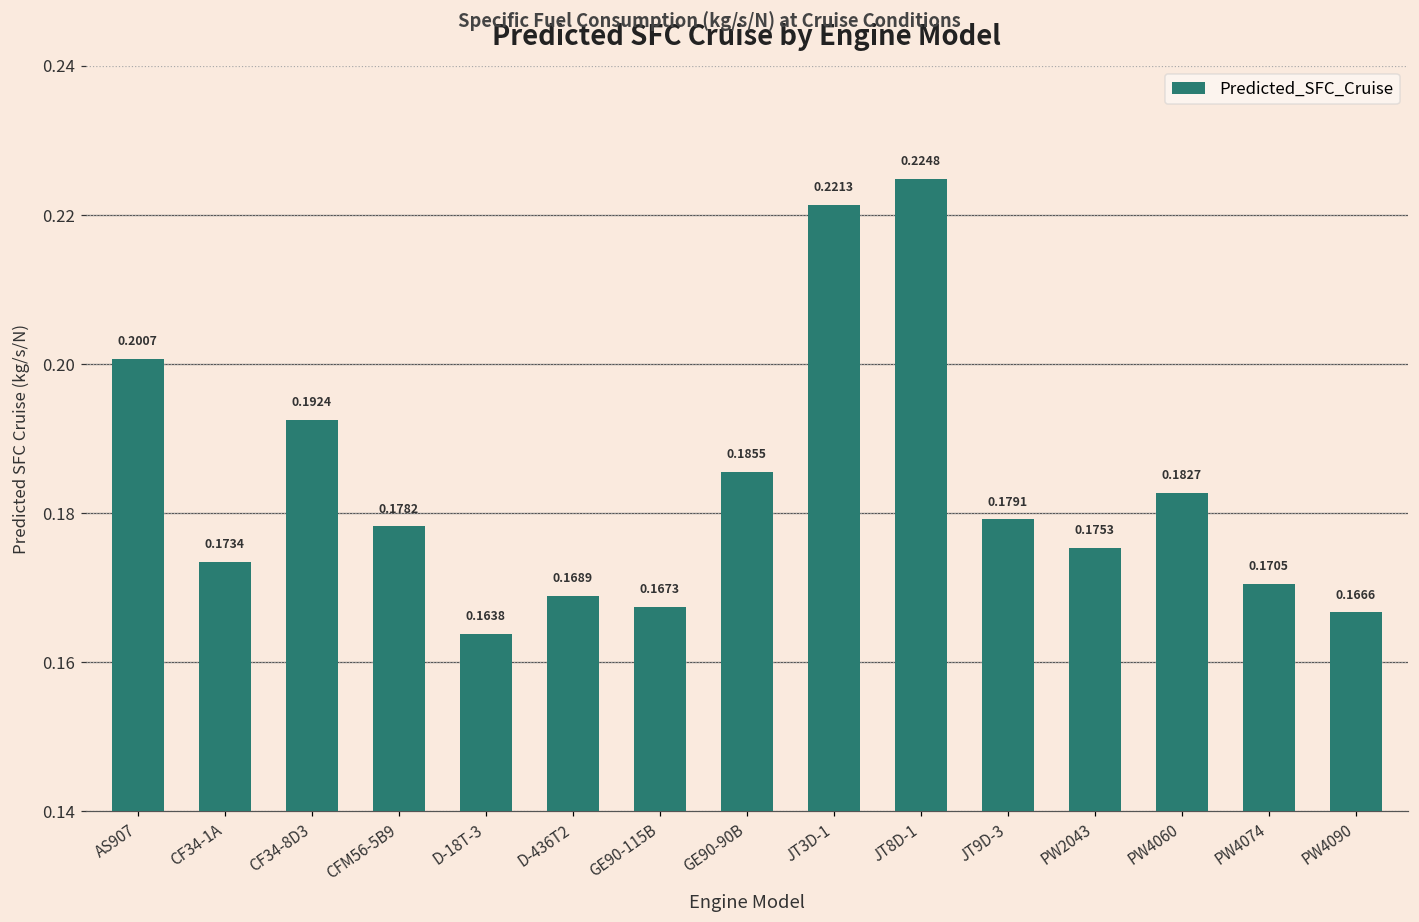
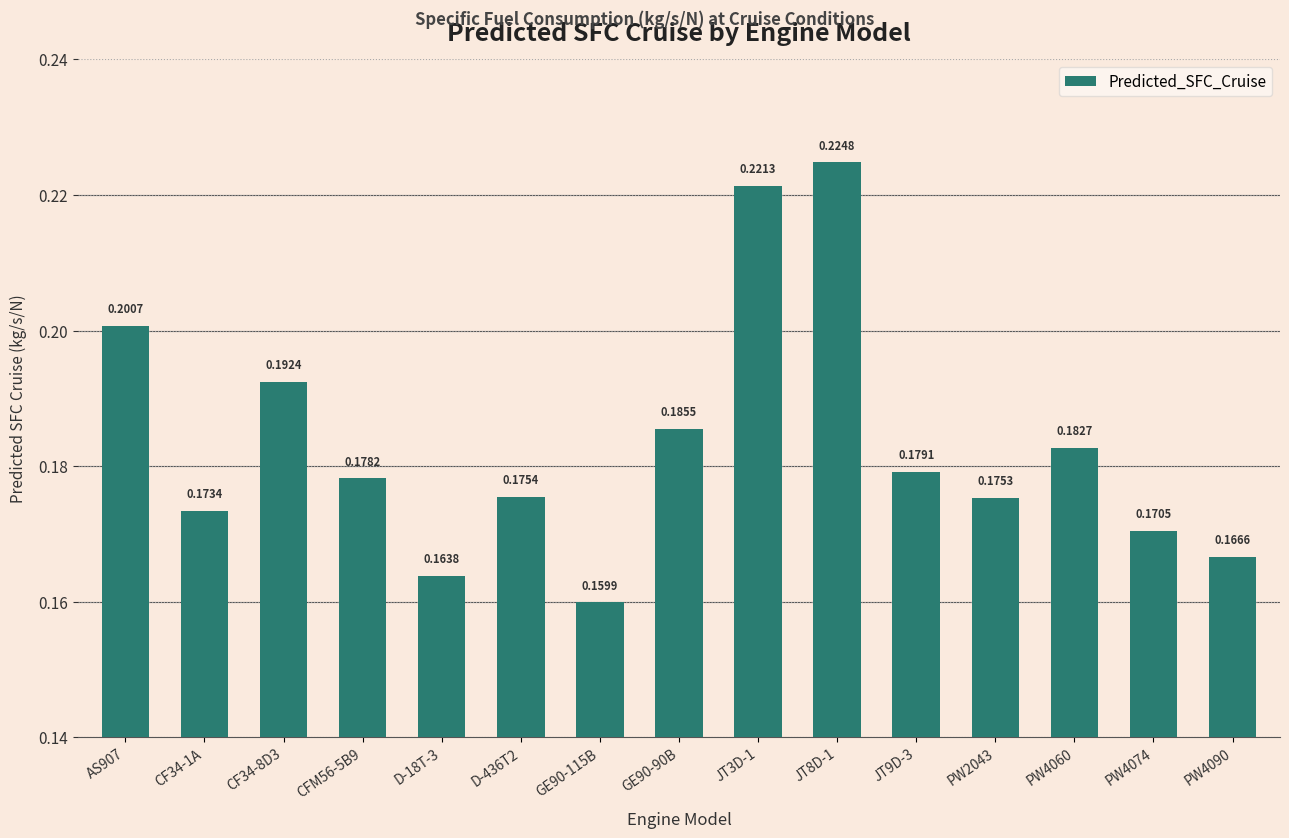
  {
    "AS907": 0.2007,
    "CF34-1A": 0.1734,
    "CF34-8D3": 0.1924,
    "CFM56-5B9": 0.1782,
    "D-18T-3": 0.1638,
-   "D-436T2": 0.1689,
-   "GE90-115B": 0.1673,
+   "D-436T2": 0.1754,
+   "GE90-115B": 0.1599,
    "GE90-90B": 0.1855,
    "JT3D-1": 0.2213,
    "JT8D-1": 0.2248,
    "JT9D-3": 0.1791,
    "PW2043": 0.1753,
    "PW4060": 0.1827,
    "PW4074": 0.1705,
    "PW4090": 0.1666
  }
